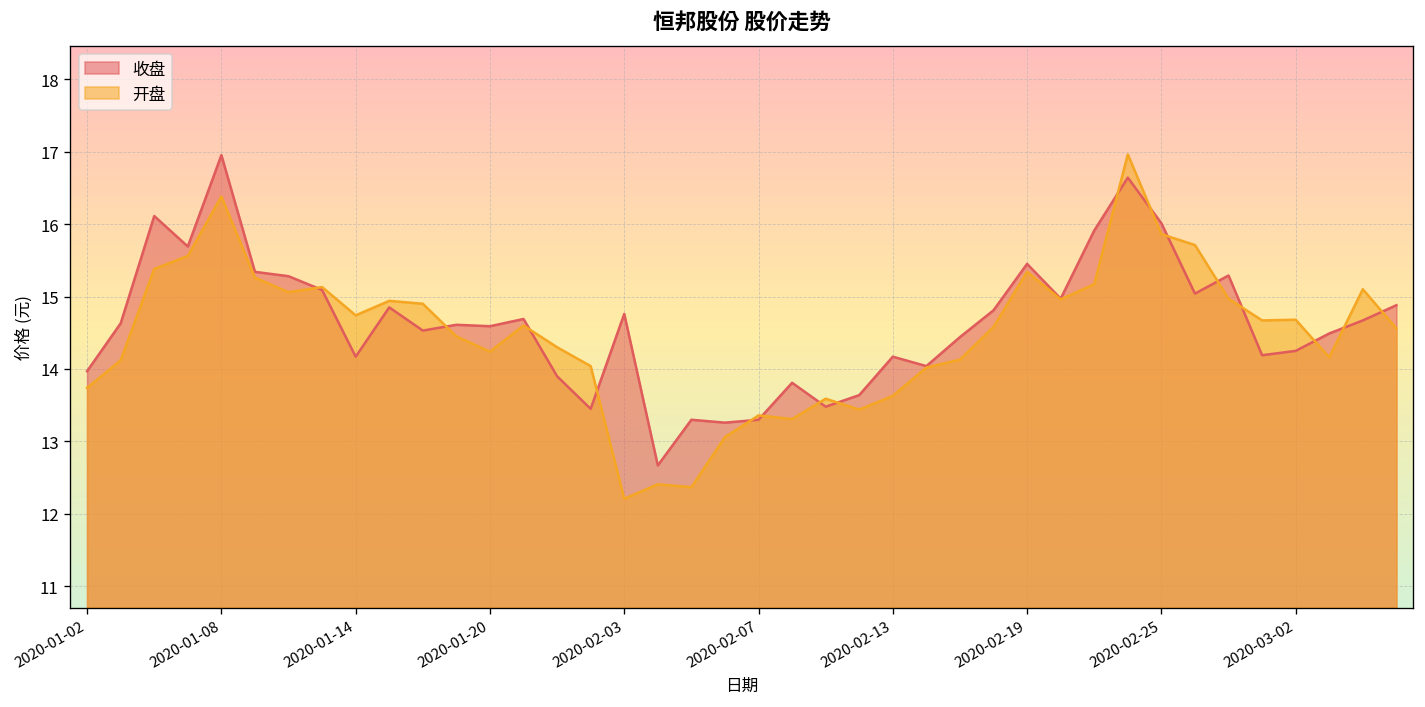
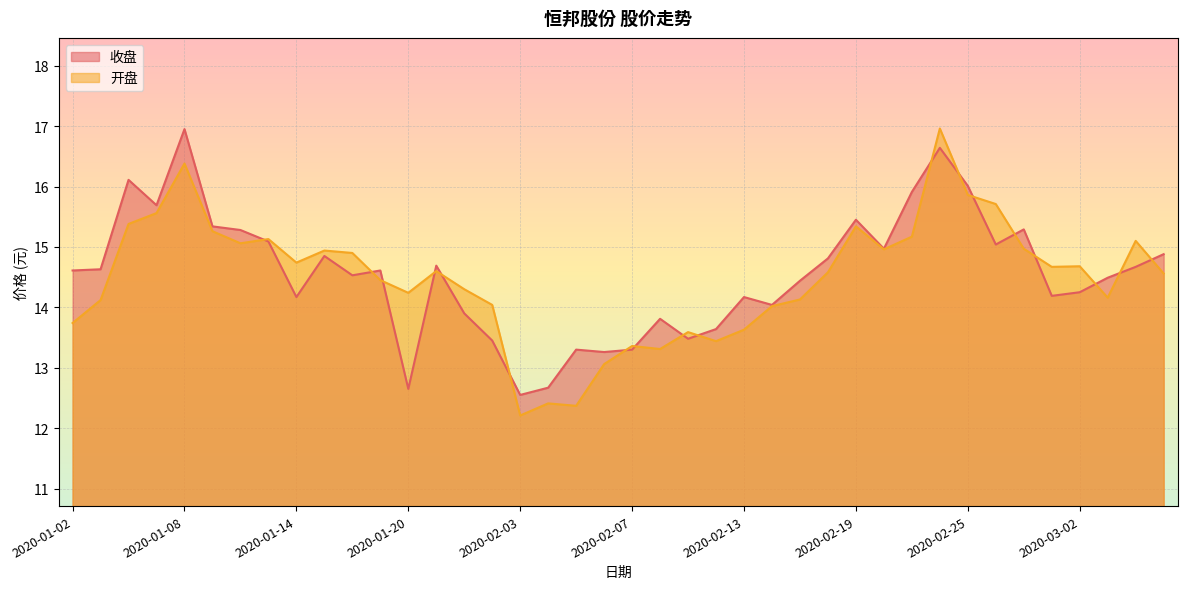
  {
    "收盘": {
-     "2020-01-02": 14.0,
+     "2020-01-02": 14.6,
      "2020-01-08": 17.0,
      "2020-01-14": 14.2,
-     "2020-01-20": 14.6,
-     "2020-02-03": 14.8,
+     "2020-01-20": 12.7,
+     "2020-02-03": 12.6,
      "2020-02-07": 13.3,
      "2020-02-13": 14.2,
      "2020-02-19": 15.5,
      "2020-02-25": 16.0,
      "2020-03-02": 14.3
    },
    "开盘": {
      "2020-01-02": 13.7,
      "2020-01-08": 16.4,
      "2020-01-14": 14.7,
      "2020-01-20": 14.2,
      "2020-02-03": 12.2,
      "2020-02-07": 13.4,
      "2020-02-13": 13.6,
      "2020-02-19": 15.3,
      "2020-02-25": 15.9,
      "2020-03-02": 14.7
    }
  }
